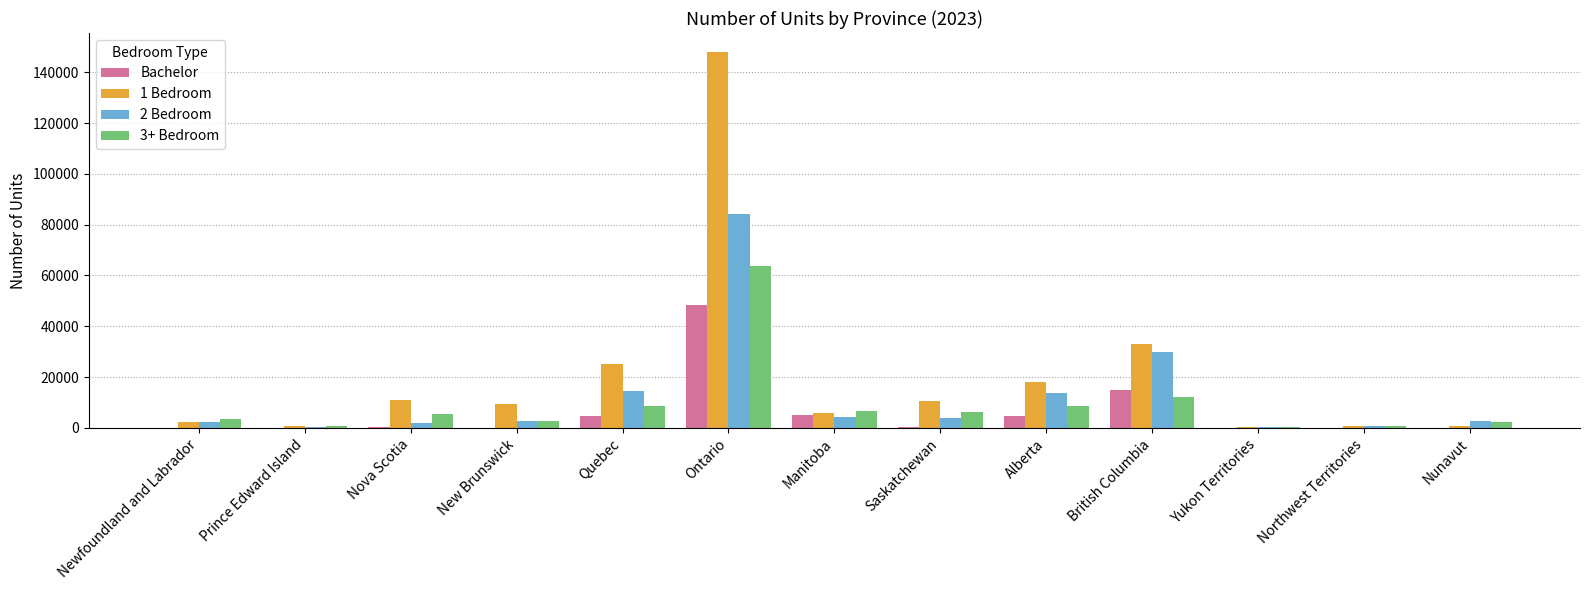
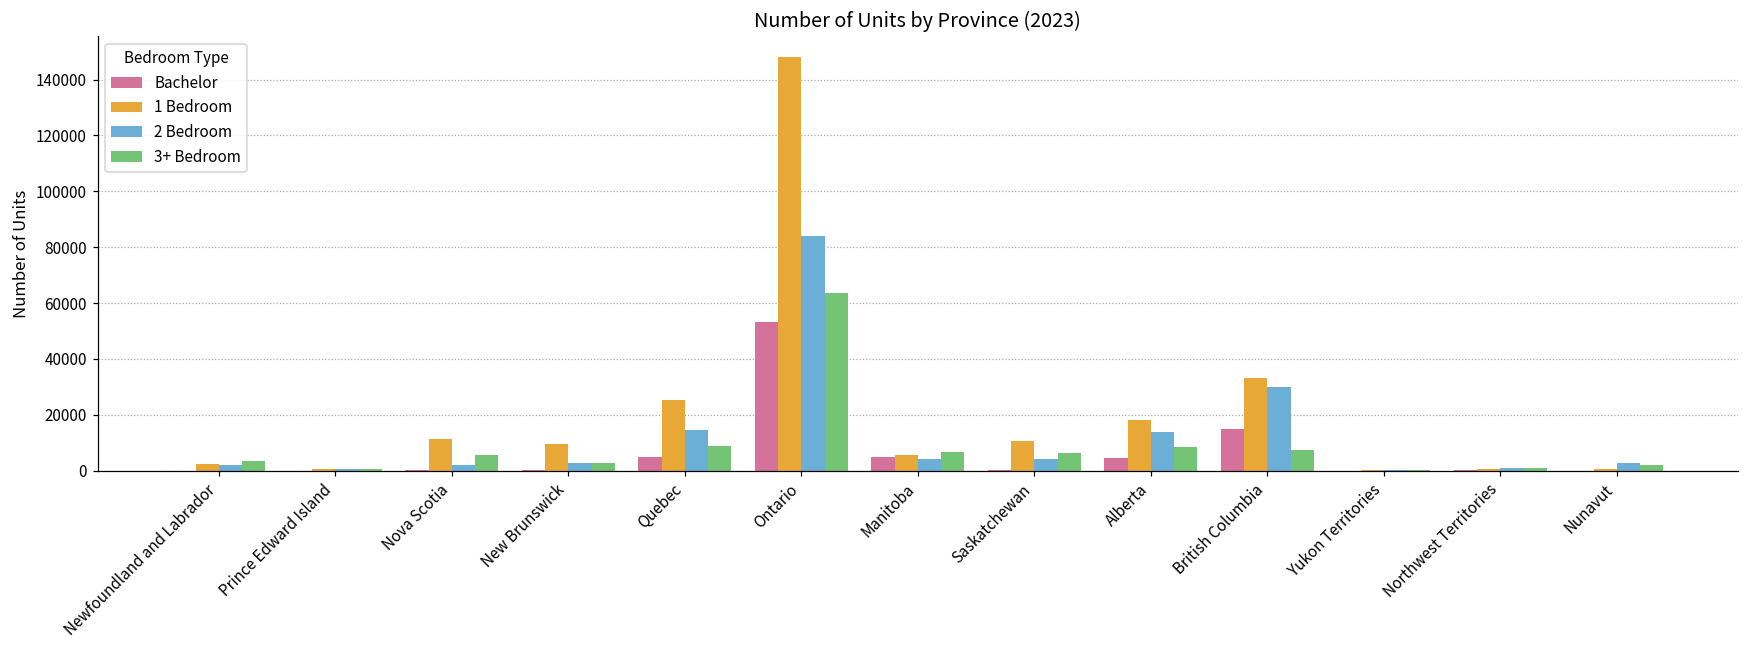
  {
    "Bachelor": {
      "Quebec": 5000,
-     "Ontario": 48000,
+     "Ontario": 53000,
      "Manitoba": 5000,
      "Alberta": 5000,
      "British Columbia": 15000
    },
    "1 Bedroom": {
      "Newfoundland and Labrador": 2000,
      "Nova Scotia": 11000,
      "New Brunswick": 9000,
      "Quebec": 25000,
      "Ontario": 148000,
      "Manitoba": 6000,
      "Saskatchewan": 11000,
      "Alberta": 18000,
      "British Columbia": 33000
    },
    "2 Bedroom": {
      "Newfoundland and Labrador": 2000,
      "Nova Scotia": 2000,
      "New Brunswick": 3000,
      "Quebec": 15000,
      "Ontario": 84000,
      "Manitoba": 4000,
      "Saskatchewan": 4000,
      "Alberta": 14000,
      "British Columbia": 30000,
      "Nunavut": 3000
    },
    "3+ Bedroom": {
      "Newfoundland and Labrador": 4000,
      "Nova Scotia": 6000,
      "New Brunswick": 3000,
      "Quebec": 9000,
      "Ontario": 64000,
      "Manitoba": 7000,
      "Saskatchewan": 6000,
      "Alberta": 9000,
-     "British Columbia": 12000,
+     "British Columbia": 8000,
      "Nunavut": 2000
    }
  }
